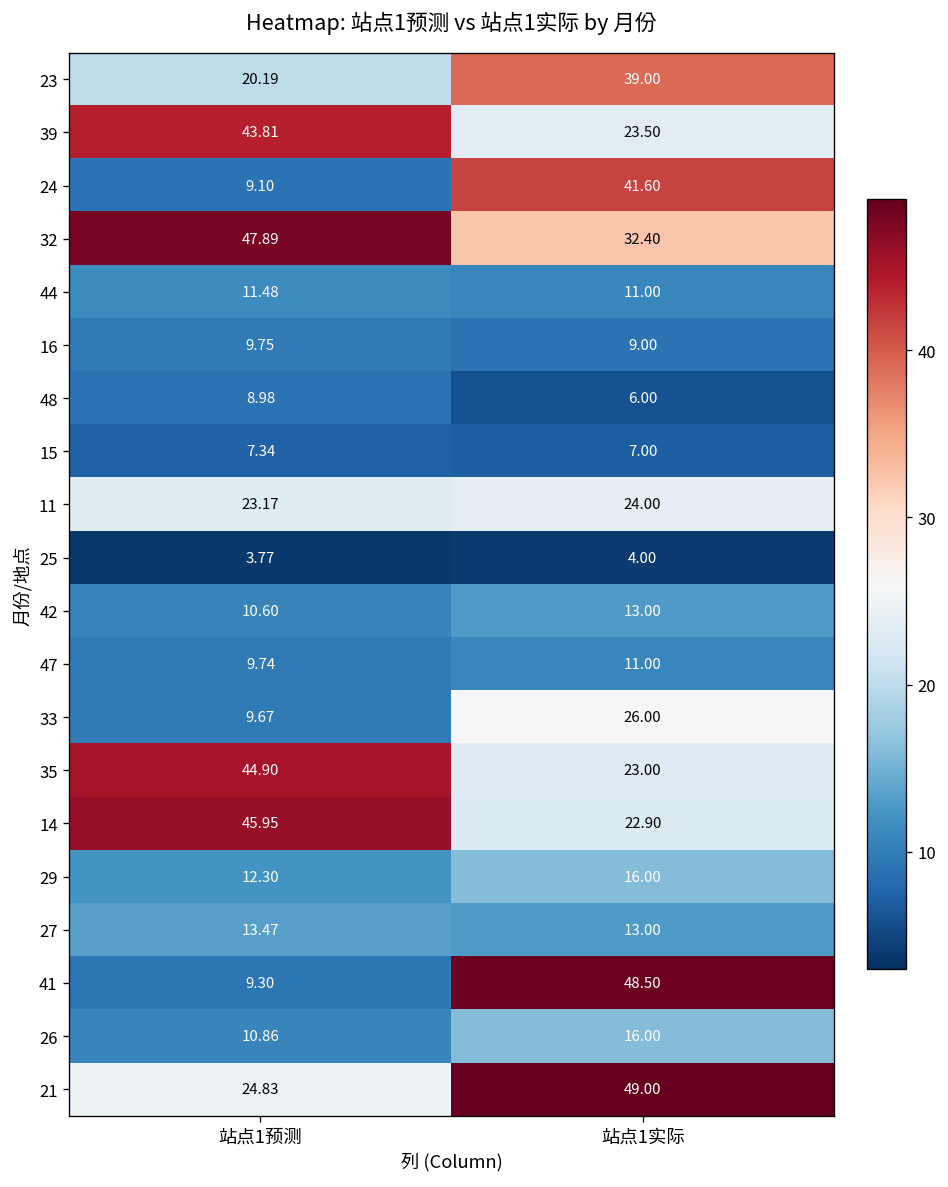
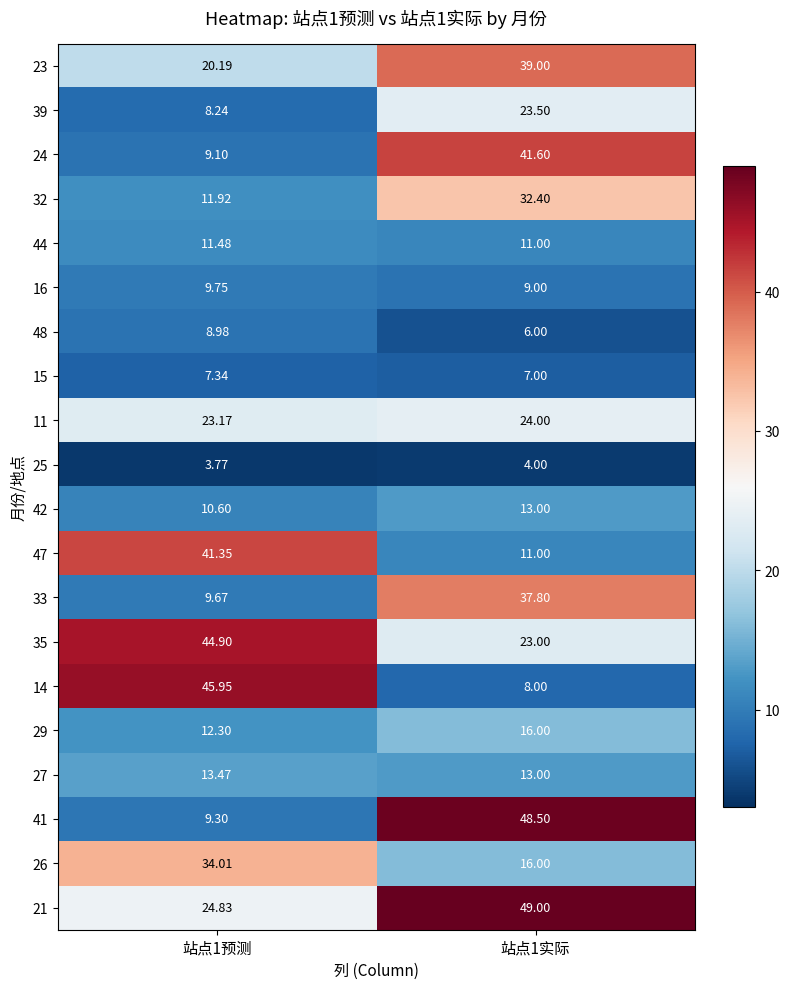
  {
    "23": {
      "站点1预测": 20.19,
      "站点1实际": 39.00
    },
    "39": {
-     "站点1预测": 43.81,
+     "站点1预测": 8.24,
      "站点1实际": 23.50
    },
    "24": {
      "站点1预测": 9.10,
      "站点1实际": 41.60
    },
    "32": {
-     "站点1预测": 47.89,
+     "站点1预测": 11.92,
      "站点1实际": 32.40
    },
    "44": {
      "站点1预测": 11.48,
      "站点1实际": 11.00
    },
    "16": {
      "站点1预测": 9.75,
      "站点1实际": 9.00
    },
    "48": {
      "站点1预测": 8.98,
      "站点1实际": 6.00
    },
    "15": {
      "站点1预测": 7.34,
      "站点1实际": 7.00
    },
    "11": {
      "站点1预测": 23.17,
      "站点1实际": 24.00
    },
    "25": {
      "站点1预测": 3.77,
      "站点1实际": 4.00
    },
    "42": {
      "站点1预测": 10.60,
      "站点1实际": 13.00
    },
    "47": {
-     "站点1预测": 9.74,
+     "站点1预测": 41.35,
      "站点1实际": 11.00
    },
    "33": {
      "站点1预测": 9.67,
-     "站点1实际": 26.00
+     "站点1实际": 37.80
    },
    "35": {
      "站点1预测": 44.90,
      "站点1实际": 23.00
    },
    "14": {
      "站点1预测": 45.95,
-     "站点1实际": 22.90
+     "站点1实际": 8.00
    },
    "29": {
      "站点1预测": 12.30,
      "站点1实际": 16.00
    },
    "27": {
      "站点1预测": 13.47,
      "站点1实际": 13.00
    },
    "41": {
      "站点1预测": 9.30,
      "站点1实际": 48.50
    },
    "26": {
-     "站点1预测": 10.86,
+     "站点1预测": 34.01,
      "站点1实际": 16.00
    },
    "21": {
      "站点1预测": 24.83,
      "站点1实际": 49.00
    }
  }
